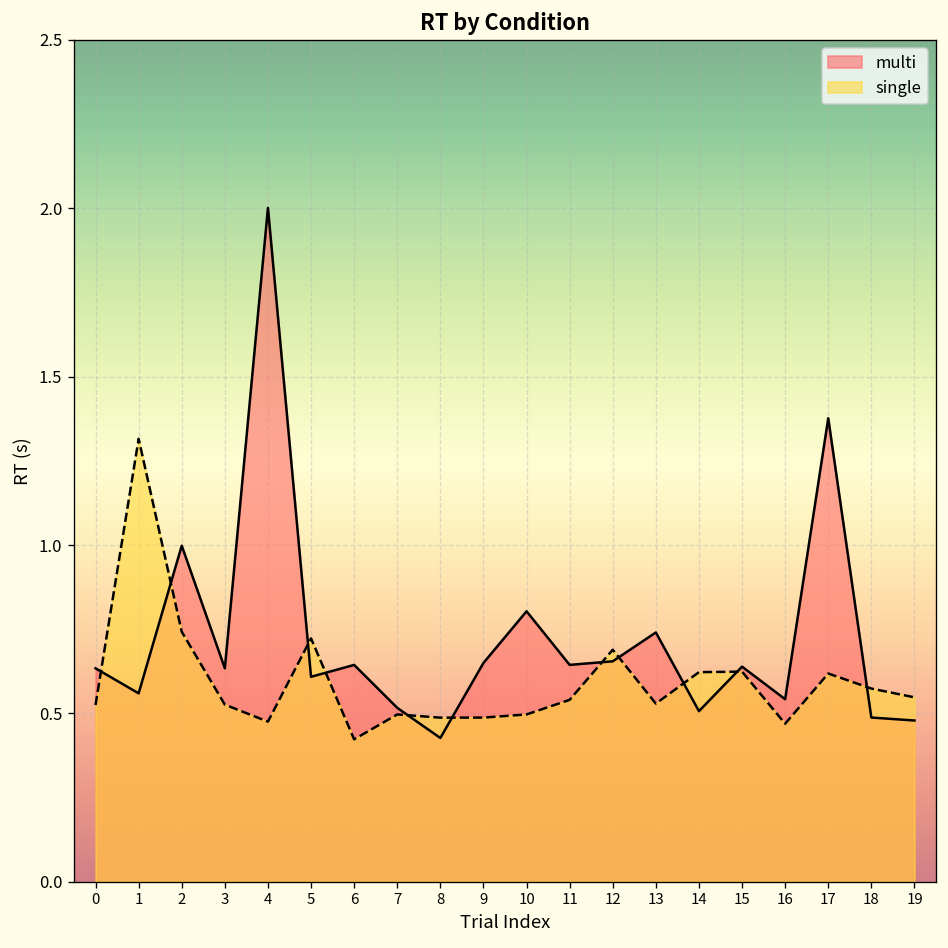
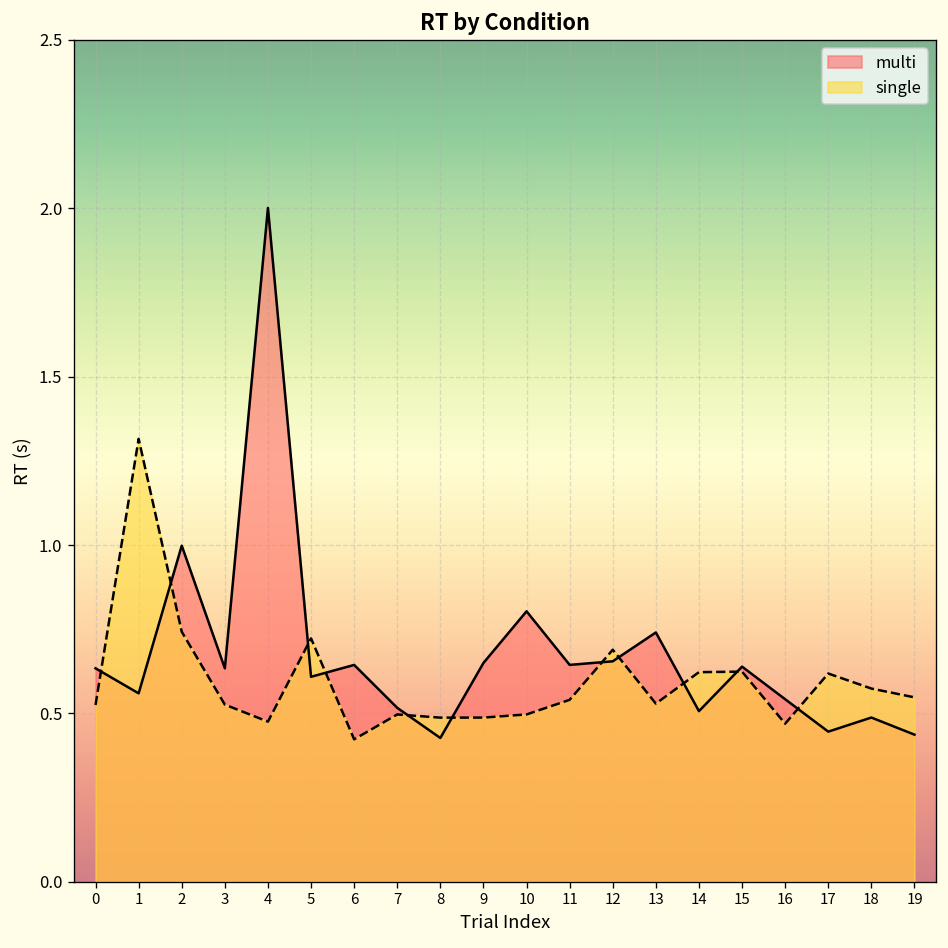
  {
    "multi": {
      "0": 0.63,
      "1": 0.56,
      "2": 1.00,
      "3": 0.63,
      "4": 2.00,
      "5": 0.61,
      "6": 0.64,
      "7": 0.52,
      "8": 0.43,
      "9": 0.65,
      "10": 0.80,
      "11": 0.64,
      "12": 0.65,
      "13": 0.74,
      "14": 0.51,
      "15": 0.64,
      "16": 0.54,
-     "17": 1.38,
+     "17": 0.45,
      "18": 0.49,
-     "19": 0.48
+     "19": 0.44
    },
    "single": {
      "0": 0.52,
      "1": 1.32,
      "2": 0.74,
      "3": 0.53,
      "4": 0.48,
      "5": 0.72,
      "6": 0.42,
      "7": 0.50,
      "8": 0.49,
      "9": 0.49,
      "10": 0.50,
      "11": 0.54,
      "12": 0.69,
      "13": 0.53,
      "14": 0.62,
      "15": 0.62,
      "16": 0.47,
      "17": 0.62,
      "18": 0.57,
      "19": 0.55
    }
  }
